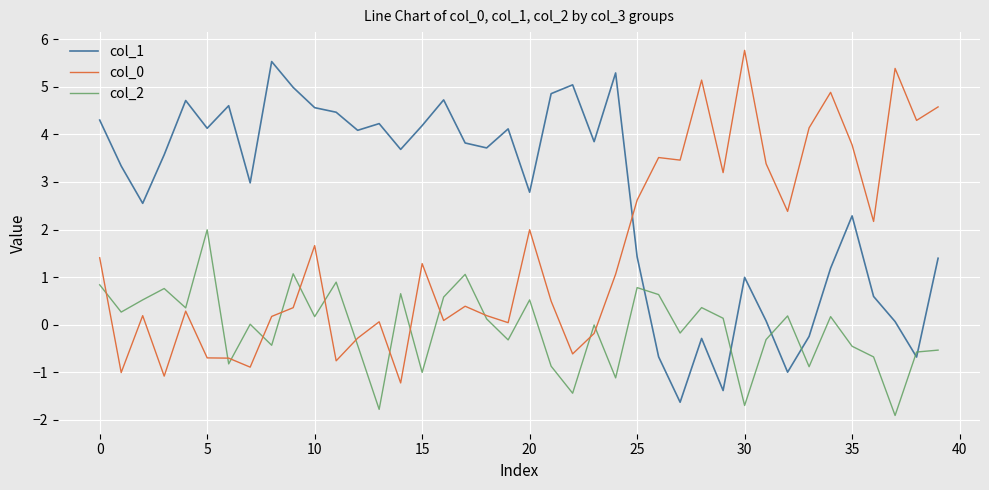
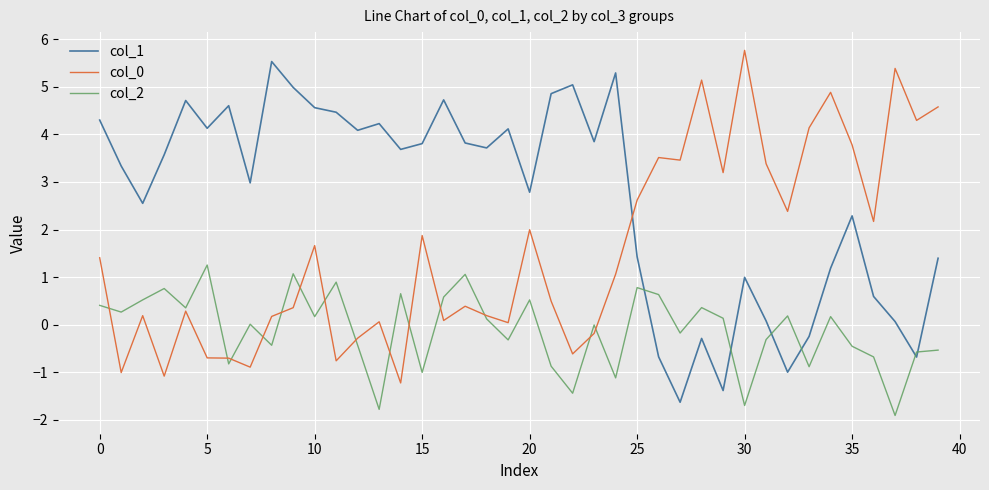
  {
    "col_1": {
      "0": 4.3,
      "5": 4.1,
      "10": 4.6,
-     "15": 4.2,
+     "15": 3.8,
      "20": 2.8,
      "25": 1.4,
      "30": 1.0,
      "35": 2.3
    },
    "col_0": {
      "0": 1.4,
      "5": -0.7,
      "10": 1.7,
-     "15": 1.3,
+     "15": 1.9,
      "20": 2.0,
      "25": 2.6,
      "30": 5.8,
      "35": 3.8
    },
    "col_2": {
-     "0": 0.8,
-     "5": 2.0,
+     "0": 0.4,
+     "5": 1.3,
      "10": 0.2,
      "15": -1.0,
      "20": 0.5,
      "25": 0.8,
      "30": -1.7,
      "35": -0.5
    }
  }
